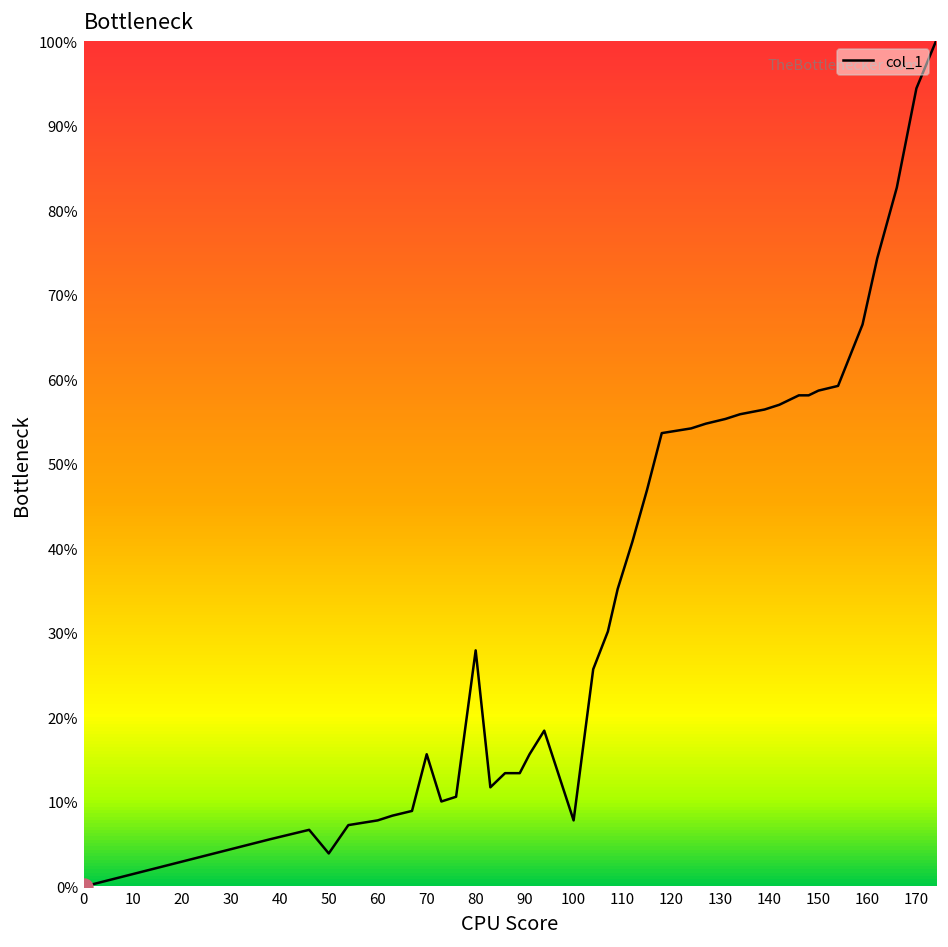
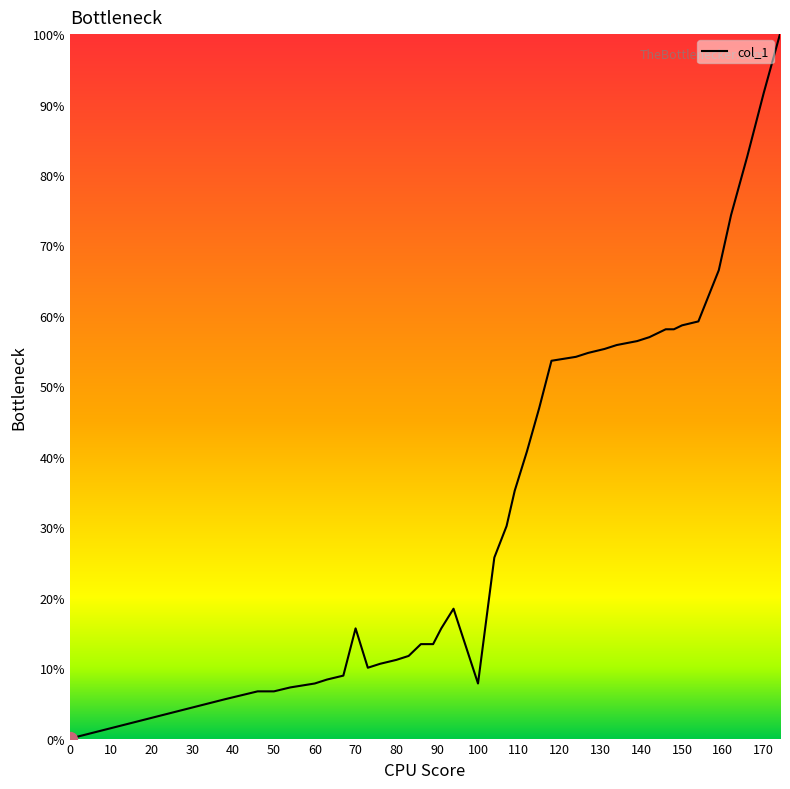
  {
    "col_1": {
-     "50": "4%",
+     "50": "7%",
      "60": "8%",
      "70": "16%",
-     "80": "28%",
+     "80": "11%",
      "100": "8%",
      "150": "59%",
-     "170": "94%"
+     "170": "92%"
    }
  }
